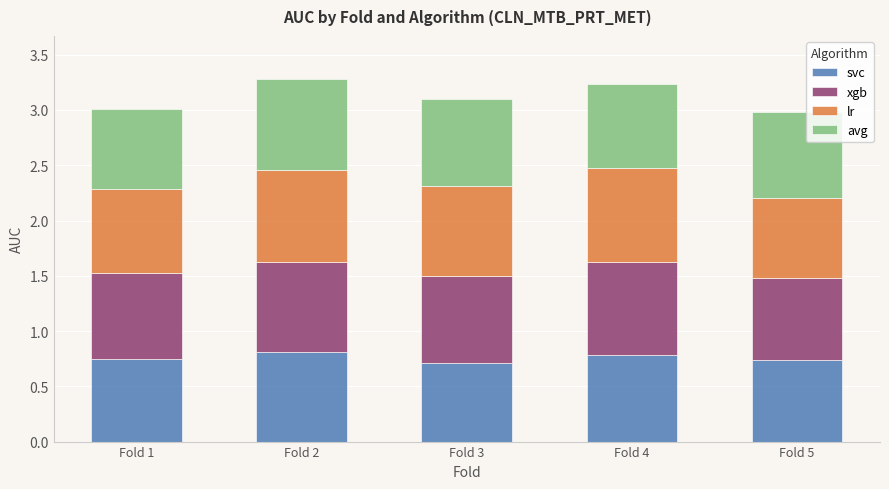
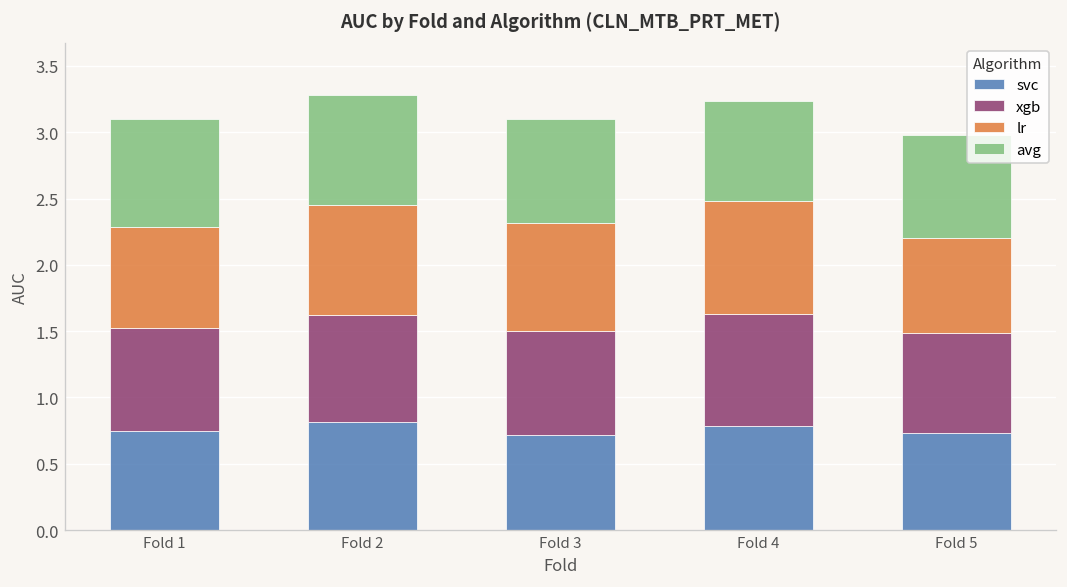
  {
    "svc": {
      "Fold 1": 0.75,
      "Fold 2": 0.81,
      "Fold 3": 0.71,
      "Fold 4": 0.78,
      "Fold 5": 0.73
    },
    "xgb": {
      "Fold 1": 0.77,
      "Fold 2": 0.81,
      "Fold 3": 0.78,
      "Fold 4": 0.84,
      "Fold 5": 0.75
    },
    "lr": {
      "Fold 1": 0.76,
      "Fold 2": 0.83,
      "Fold 3": 0.82,
      "Fold 4": 0.85,
      "Fold 5": 0.72
    },
    "avg": {
-     "Fold 1": 0.72,
+     "Fold 1": 0.81,
      "Fold 2": 0.83,
      "Fold 3": 0.78,
      "Fold 4": 0.76,
      "Fold 5": 0.77
    }
  }
